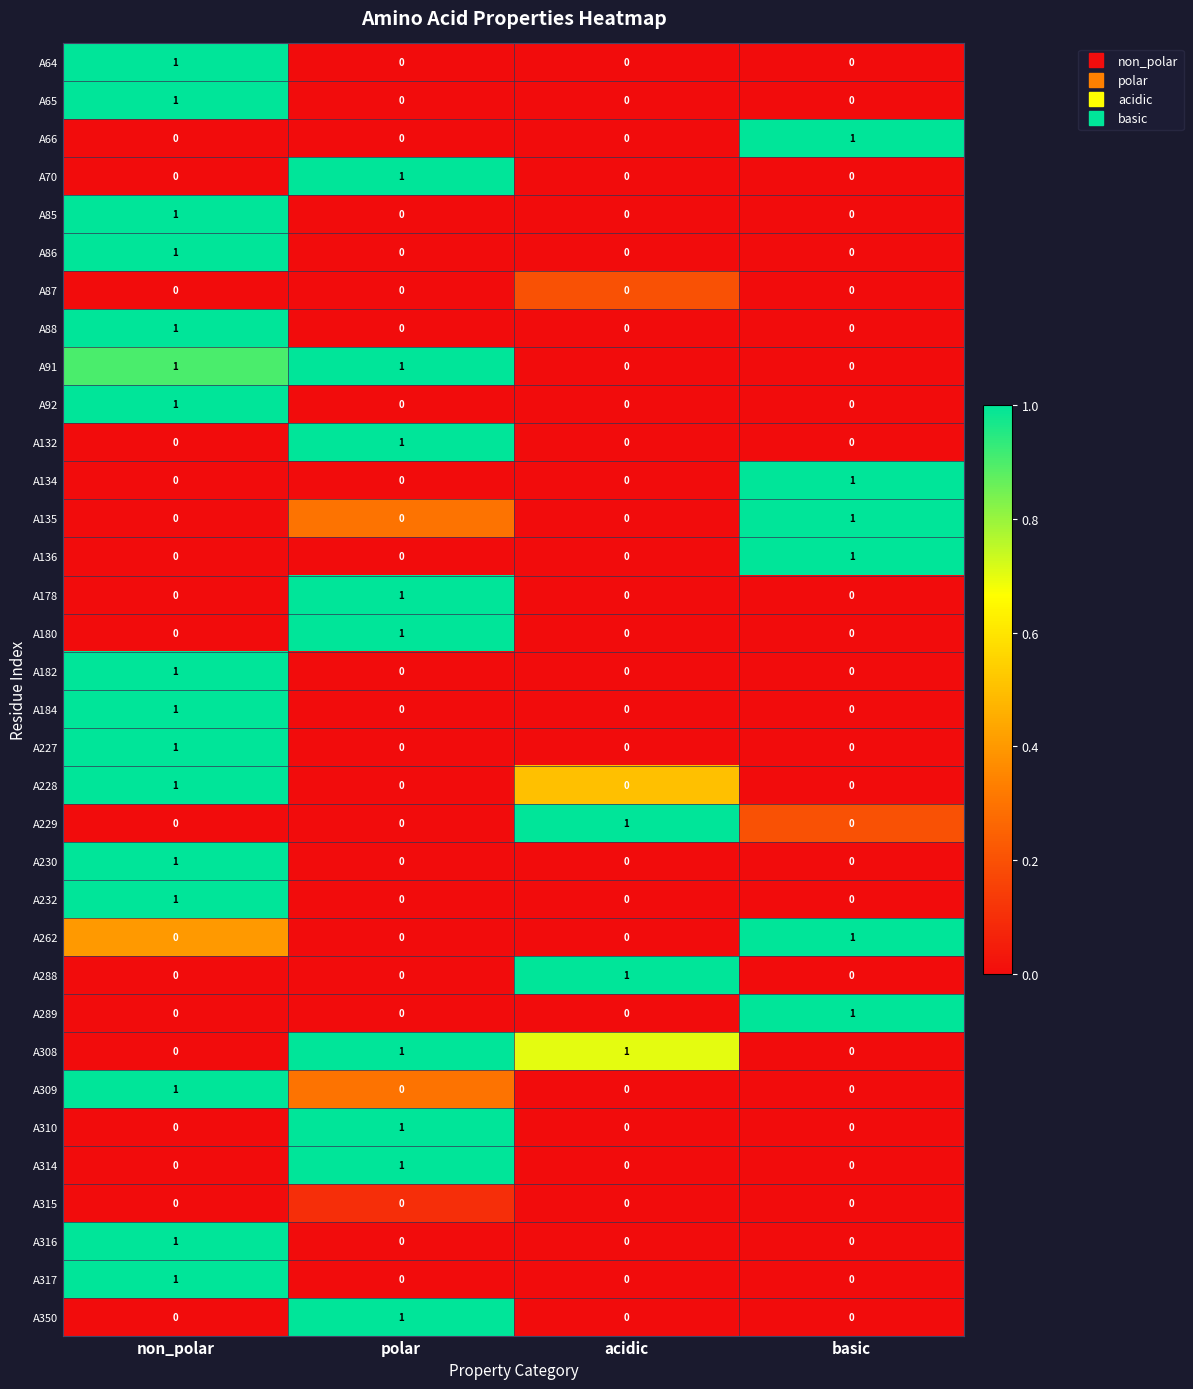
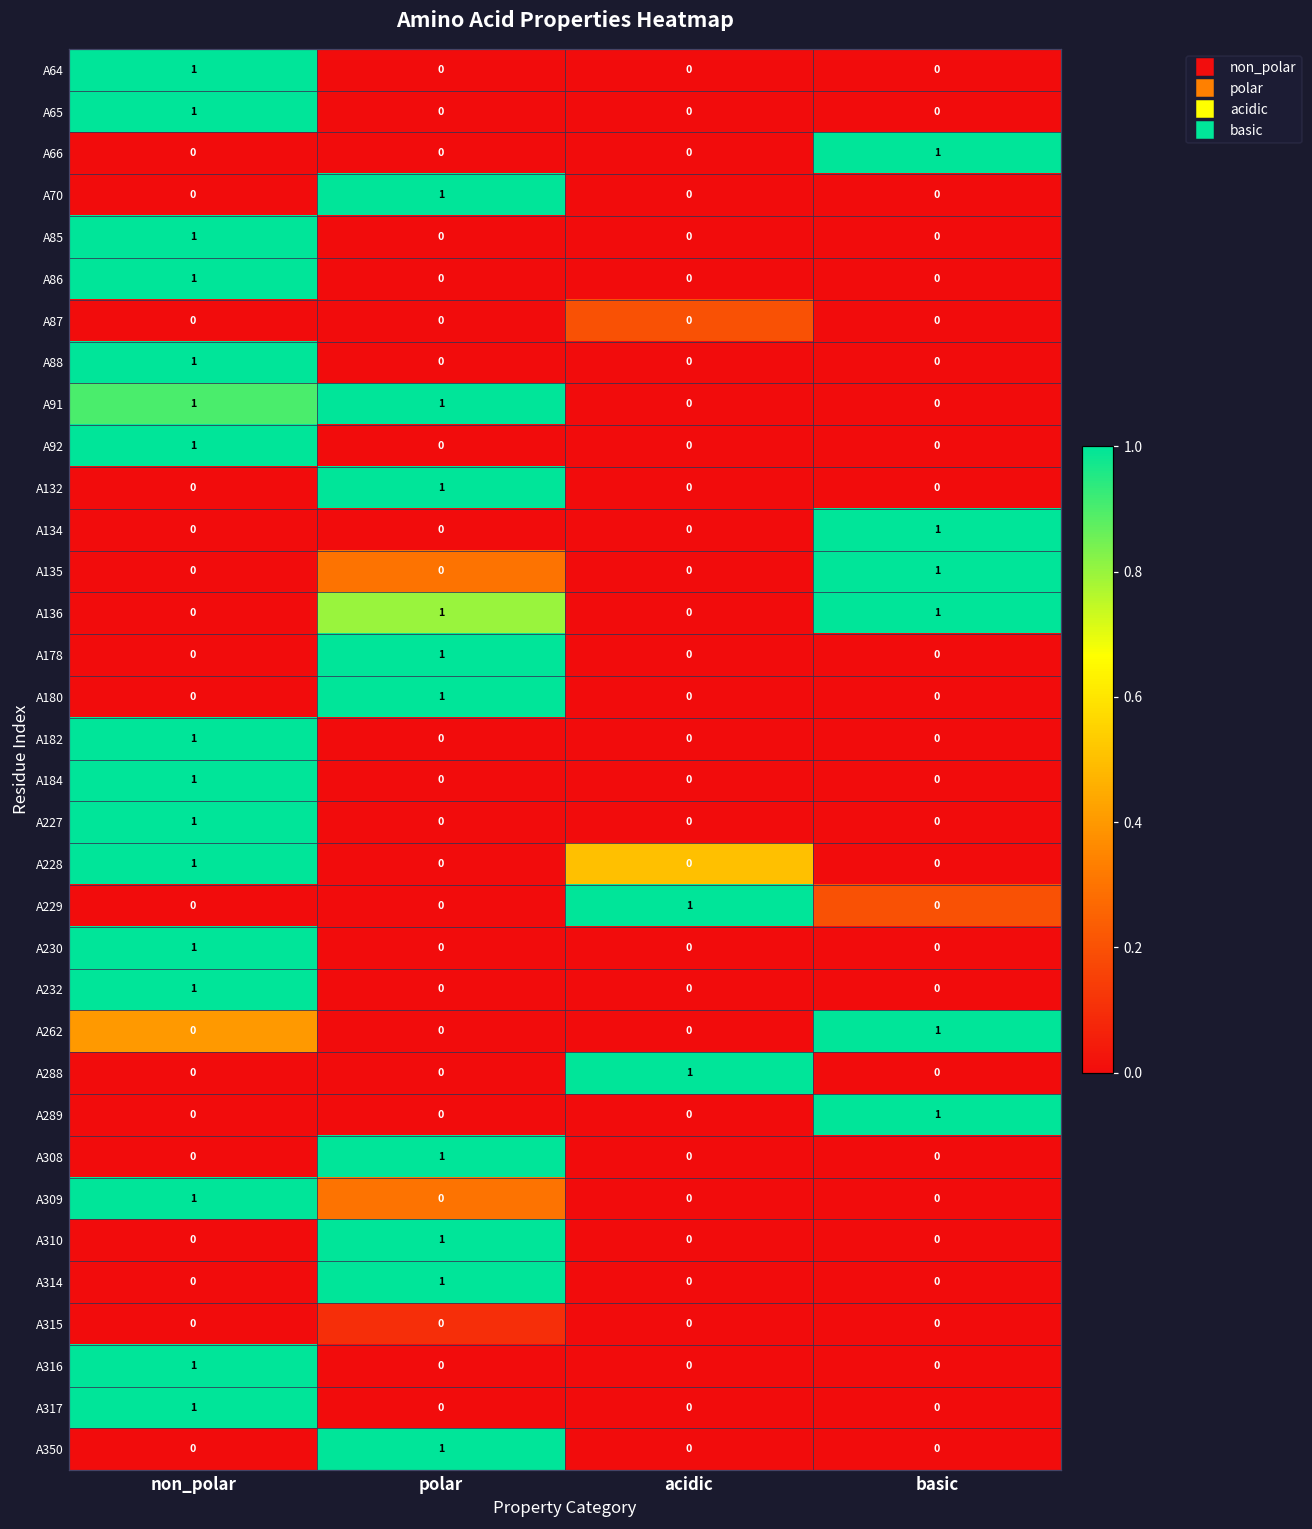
  {
    "A64": {
      "non_polar": 1,
      "polar": 0,
      "acidic": 0,
      "basic": 0
    },
    "A65": {
      "non_polar": 1,
      "polar": 0,
      "acidic": 0,
      "basic": 0
    },
    "A66": {
      "non_polar": 0,
      "polar": 0,
      "acidic": 0,
      "basic": 1
    },
    "A70": {
      "non_polar": 0,
      "polar": 1,
      "acidic": 0,
      "basic": 0
    },
    "A85": {
      "non_polar": 1,
      "polar": 0,
      "acidic": 0,
      "basic": 0
    },
    "A86": {
      "non_polar": 1,
      "polar": 0,
      "acidic": 0,
      "basic": 0
    },
    "A87": {
      "non_polar": 0,
      "polar": 0,
      "acidic": 0,
      "basic": 0
    },
    "A88": {
      "non_polar": 1,
      "polar": 0,
      "acidic": 0,
      "basic": 0
    },
    "A91": {
      "non_polar": 1,
      "polar": 1,
      "acidic": 0,
      "basic": 0
    },
    "A92": {
      "non_polar": 1,
      "polar": 0,
      "acidic": 0,
      "basic": 0
    },
    "A132": {
      "non_polar": 0,
      "polar": 1,
      "acidic": 0,
      "basic": 0
    },
    "A134": {
      "non_polar": 0,
      "polar": 0,
      "acidic": 0,
      "basic": 1
    },
    "A135": {
      "non_polar": 0,
      "polar": 0,
      "acidic": 0,
      "basic": 1
    },
    "A136": {
      "non_polar": 0,
-     "polar": 0,
+     "polar": 1,
      "acidic": 0,
      "basic": 1
    },
    "A178": {
      "non_polar": 0,
      "polar": 1,
      "acidic": 0,
      "basic": 0
    },
    "A180": {
      "non_polar": 0,
      "polar": 1,
      "acidic": 0,
      "basic": 0
    },
    "A182": {
      "non_polar": 1,
      "polar": 0,
      "acidic": 0,
      "basic": 0
    },
    "A184": {
      "non_polar": 1,
      "polar": 0,
      "acidic": 0,
      "basic": 0
    },
    "A227": {
      "non_polar": 1,
      "polar": 0,
      "acidic": 0,
      "basic": 0
    },
    "A228": {
      "non_polar": 1,
      "polar": 0,
      "acidic": 0,
      "basic": 0
    },
    "A229": {
      "non_polar": 0,
      "polar": 0,
      "acidic": 1,
      "basic": 0
    },
    "A230": {
      "non_polar": 1,
      "polar": 0,
      "acidic": 0,
      "basic": 0
    },
    "A232": {
      "non_polar": 1,
      "polar": 0,
      "acidic": 0,
      "basic": 0
    },
    "A262": {
      "non_polar": 0,
      "polar": 0,
      "acidic": 0,
      "basic": 1
    },
    "A288": {
      "non_polar": 0,
      "polar": 0,
      "acidic": 1,
      "basic": 0
    },
    "A289": {
      "non_polar": 0,
      "polar": 0,
      "acidic": 0,
      "basic": 1
    },
    "A308": {
      "non_polar": 0,
      "polar": 1,
-     "acidic": 1,
+     "acidic": 0,
      "basic": 0
    },
    "A309": {
      "non_polar": 1,
      "polar": 0,
      "acidic": 0,
      "basic": 0
    },
    "A310": {
      "non_polar": 0,
      "polar": 1,
      "acidic": 0,
      "basic": 0
    },
    "A314": {
      "non_polar": 0,
      "polar": 1,
      "acidic": 0,
      "basic": 0
    },
    "A315": {
      "non_polar": 0,
      "polar": 0,
      "acidic": 0,
      "basic": 0
    },
    "A316": {
      "non_polar": 1,
      "polar": 0,
      "acidic": 0,
      "basic": 0
    },
    "A317": {
      "non_polar": 1,
      "polar": 0,
      "acidic": 0,
      "basic": 0
    },
    "A350": {
      "non_polar": 0,
      "polar": 1,
      "acidic": 0,
      "basic": 0
    }
  }
